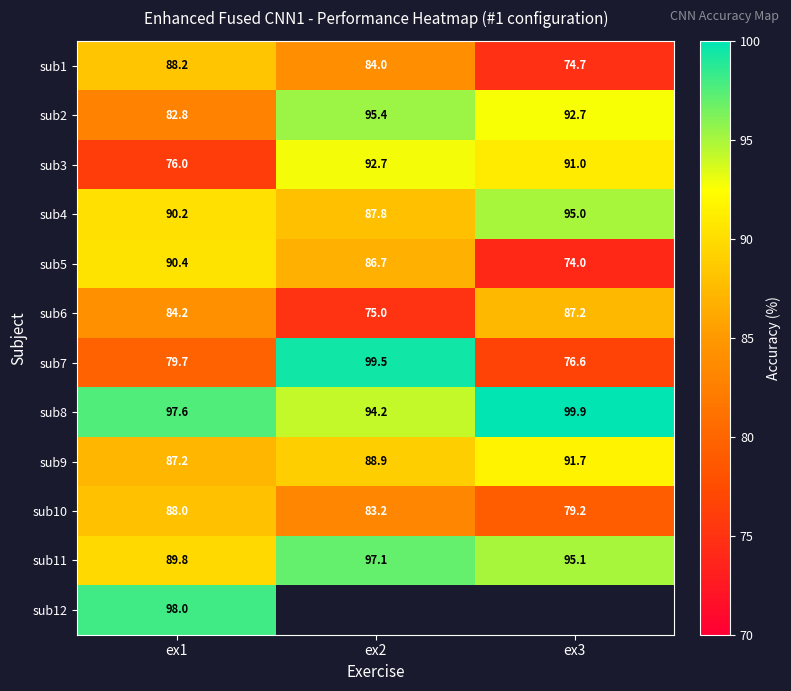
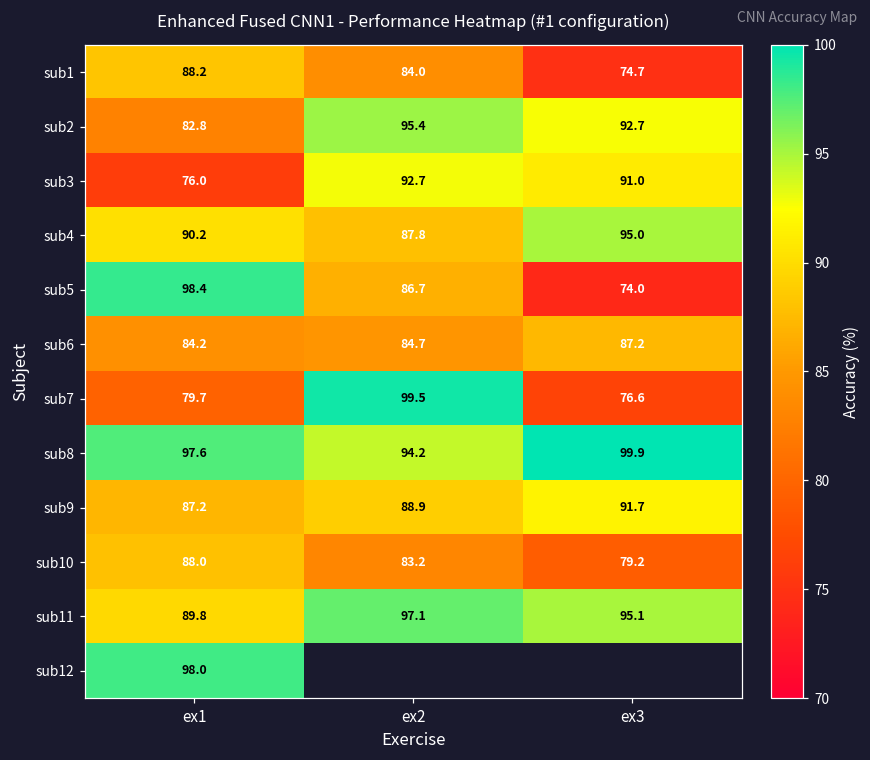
  {
    "sub1": {
      "ex1": 88.2,
      "ex2": 84.0,
      "ex3": 74.7
    },
    "sub2": {
      "ex1": 82.8,
      "ex2": 95.4,
      "ex3": 92.7
    },
    "sub3": {
      "ex1": 76.0,
      "ex2": 92.7,
      "ex3": 91.0
    },
    "sub4": {
      "ex1": 90.2,
      "ex2": 87.8,
      "ex3": 95.0
    },
    "sub5": {
-     "ex1": 90.4,
+     "ex1": 98.4,
      "ex2": 86.7,
      "ex3": 74.0
    },
    "sub6": {
      "ex1": 84.2,
-     "ex2": 75.0,
+     "ex2": 84.7,
      "ex3": 87.2
    },
    "sub7": {
      "ex1": 79.7,
      "ex2": 99.5,
      "ex3": 76.6
    },
    "sub8": {
      "ex1": 97.6,
      "ex2": 94.2,
      "ex3": 99.9
    },
    "sub9": {
      "ex1": 87.2,
      "ex2": 88.9,
      "ex3": 91.7
    },
    "sub10": {
      "ex1": 88.0,
      "ex2": 83.2,
      "ex3": 79.2
    },
    "sub11": {
      "ex1": 89.8,
      "ex2": 97.1,
      "ex3": 95.1
    },
    "sub12": {
      "ex1": 98.0
    }
  }
